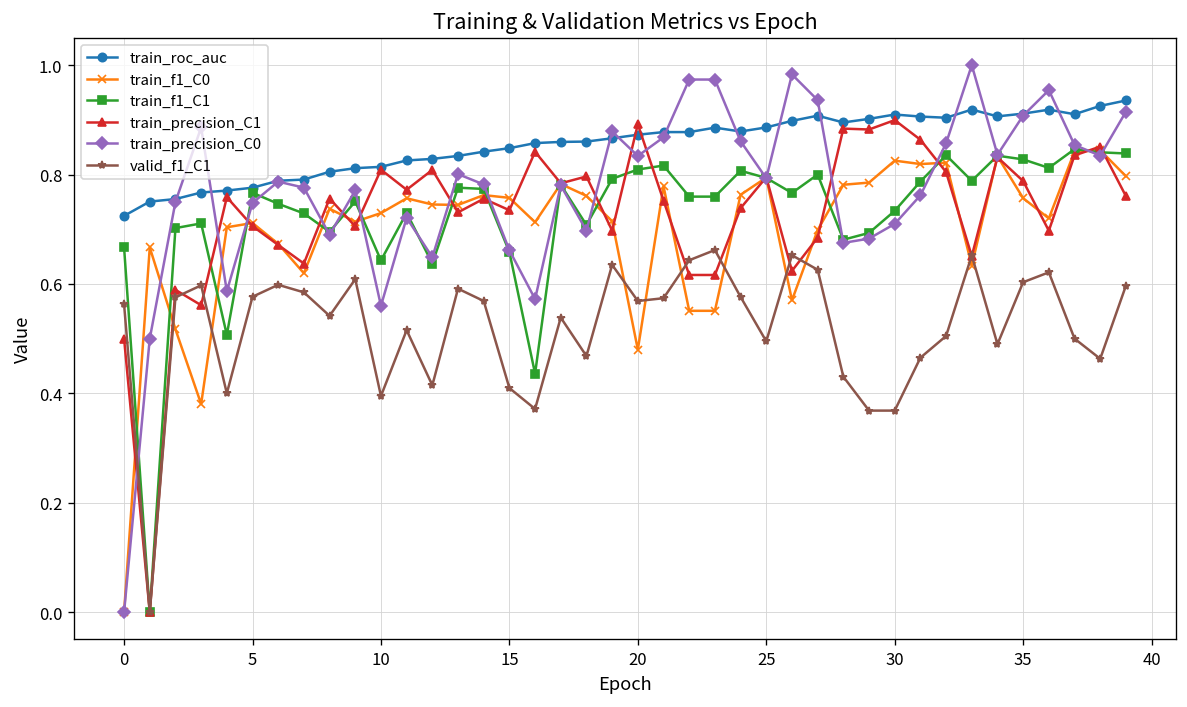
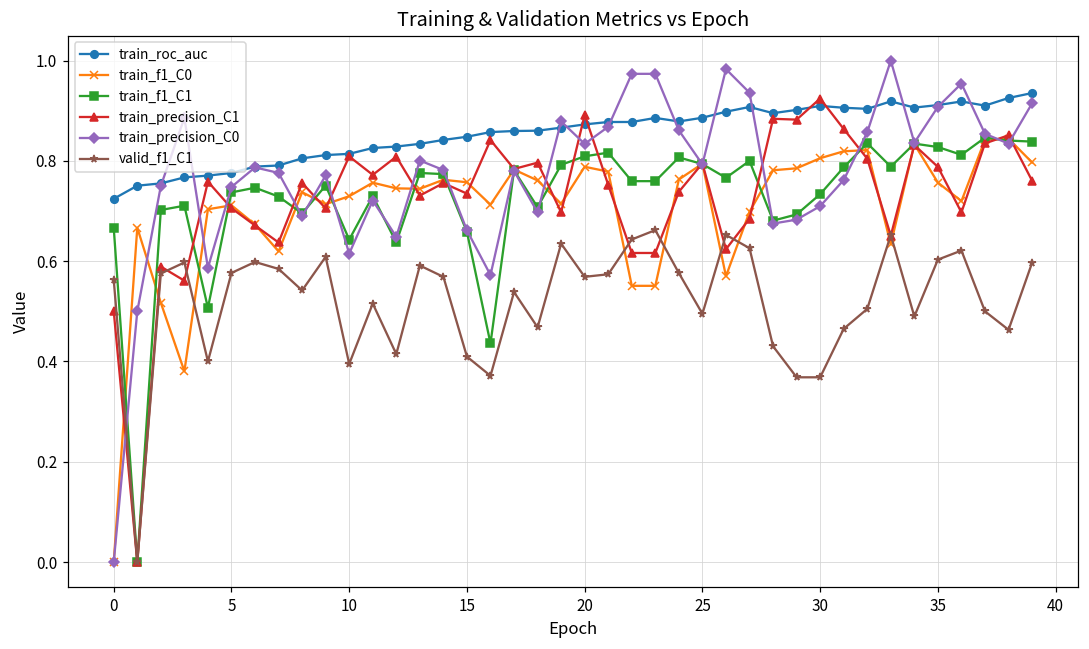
  {
    "train_roc_auc": {
      "0": 0.72,
      "15": 0.85,
      "20": 0.87,
      "25": 0.89,
      "30": 0.91
    },
    "train_f1_C0": {
      "5": 0.71,
      "10": 0.73,
      "15": 0.76,
-     "20": 0.48,
-     "30": 0.83,
+     "20": 0.79,
+     "30": 0.81,
      "35": 0.76
    },
    "train_f1_C1": {
      "0": 0.67,
-     "5": 0.77,
+     "5": 0.74,
      "10": 0.64,
      "20": 0.81,
      "30": 0.73,
      "35": 0.83
    },
    "train_precision_C1": {
      "0": 0.50,
      "5": 0.71,
      "15": 0.73,
      "20": 0.89,
-     "30": 0.90,
+     "30": 0.92,
      "35": 0.79
    },
    "train_precision_C0": {
      "5": 0.75,
-     "10": 0.56,
+     "10": 0.62,
      "20": 0.83,
      "30": 0.71
    },
    "valid_f1_C1": {
      "0": 0.56,
      "5": 0.58,
      "10": 0.40,
      "15": 0.41,
      "20": 0.57,
      "25": 0.50,
      "30": 0.37,
      "35": 0.60
    }
  }
